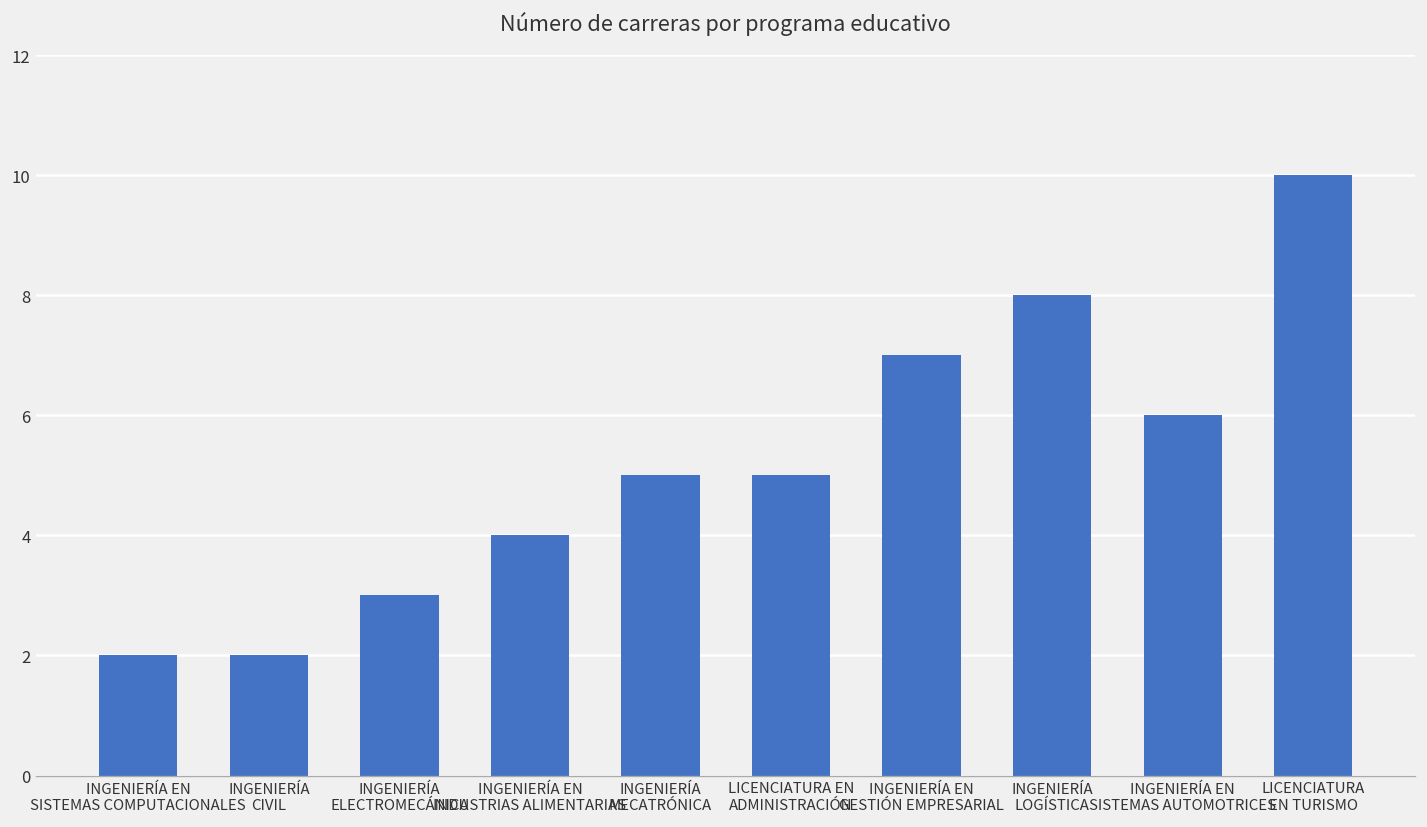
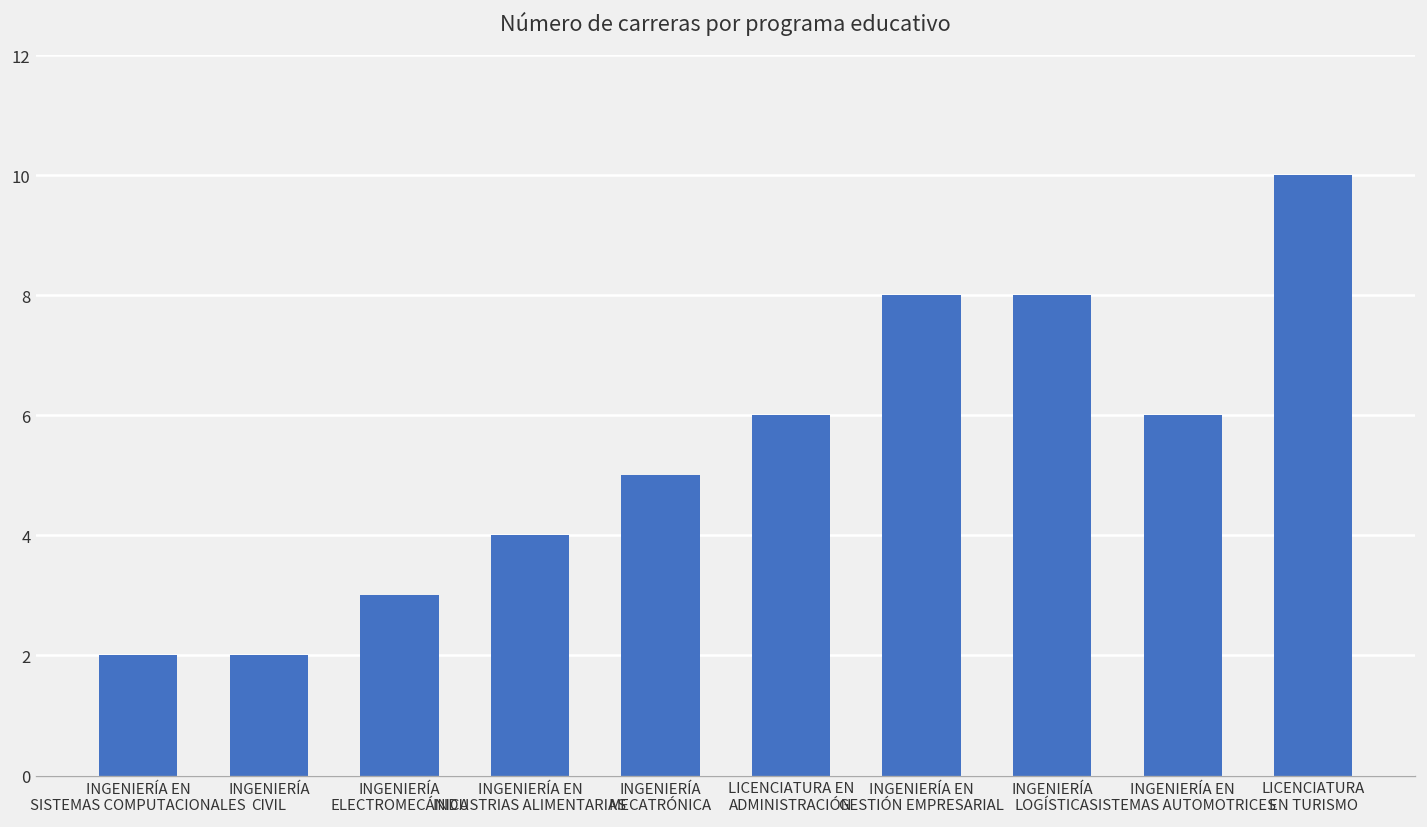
  {
    "INGENIERÍA EN SISTEMAS COMPUTACIONALES": 2,
-   "LICENCIATURA EN ADMINISTRACIÓN": 5,
-   "INGENIERÍA EN GESTIÓN EMPRESARIAL": 7,
+   "LICENCIATURA EN ADMINISTRACIÓN": 6,
+   "INGENIERÍA EN GESTIÓN EMPRESARIAL": 8,
    "INGENIERÍA LOGÍSTICA": 8,
    "INGENIERÍA EN SISTEMAS AUTOMOTRICES": 6,
    "LICENCIATURA EN TURISMO": 10
  }
